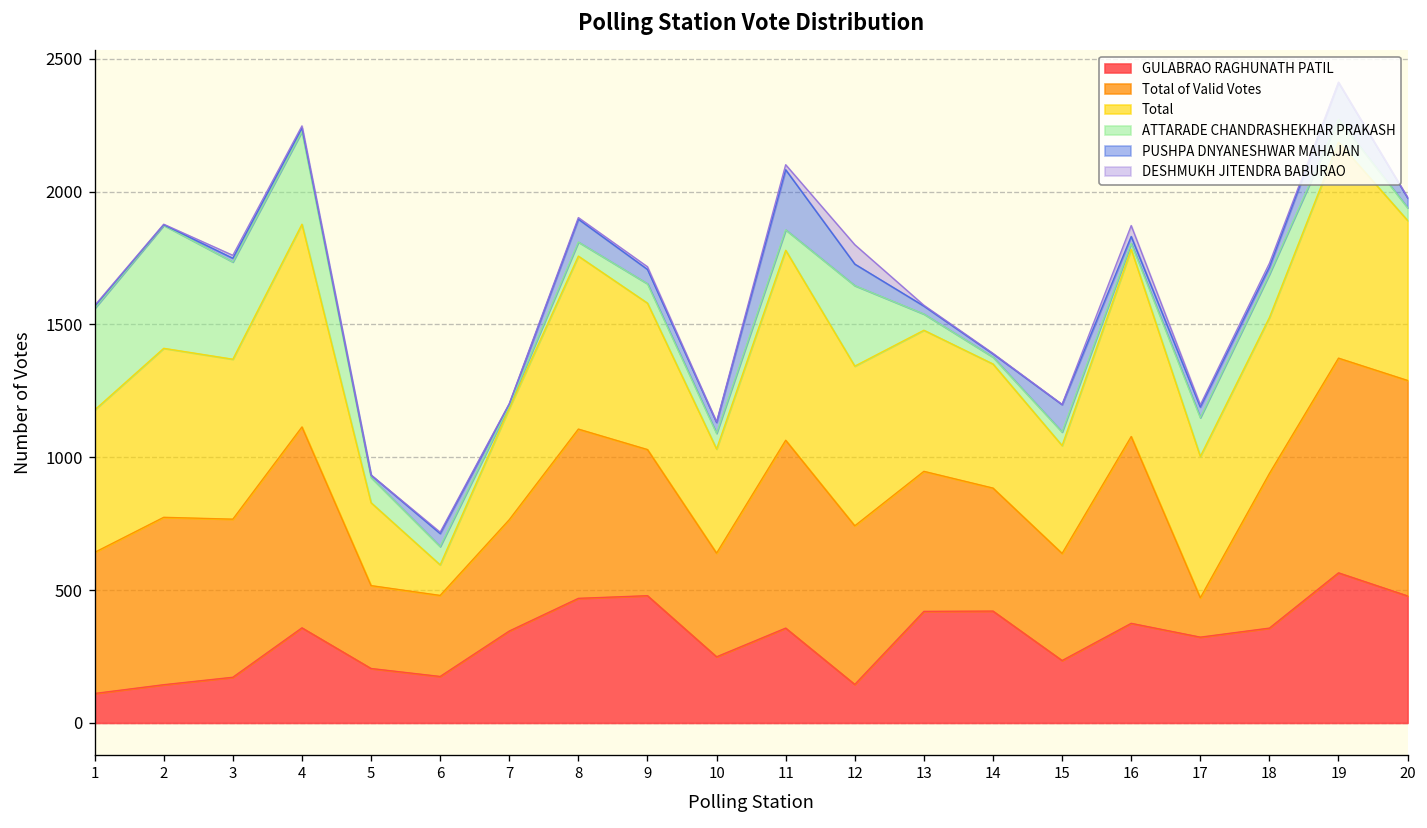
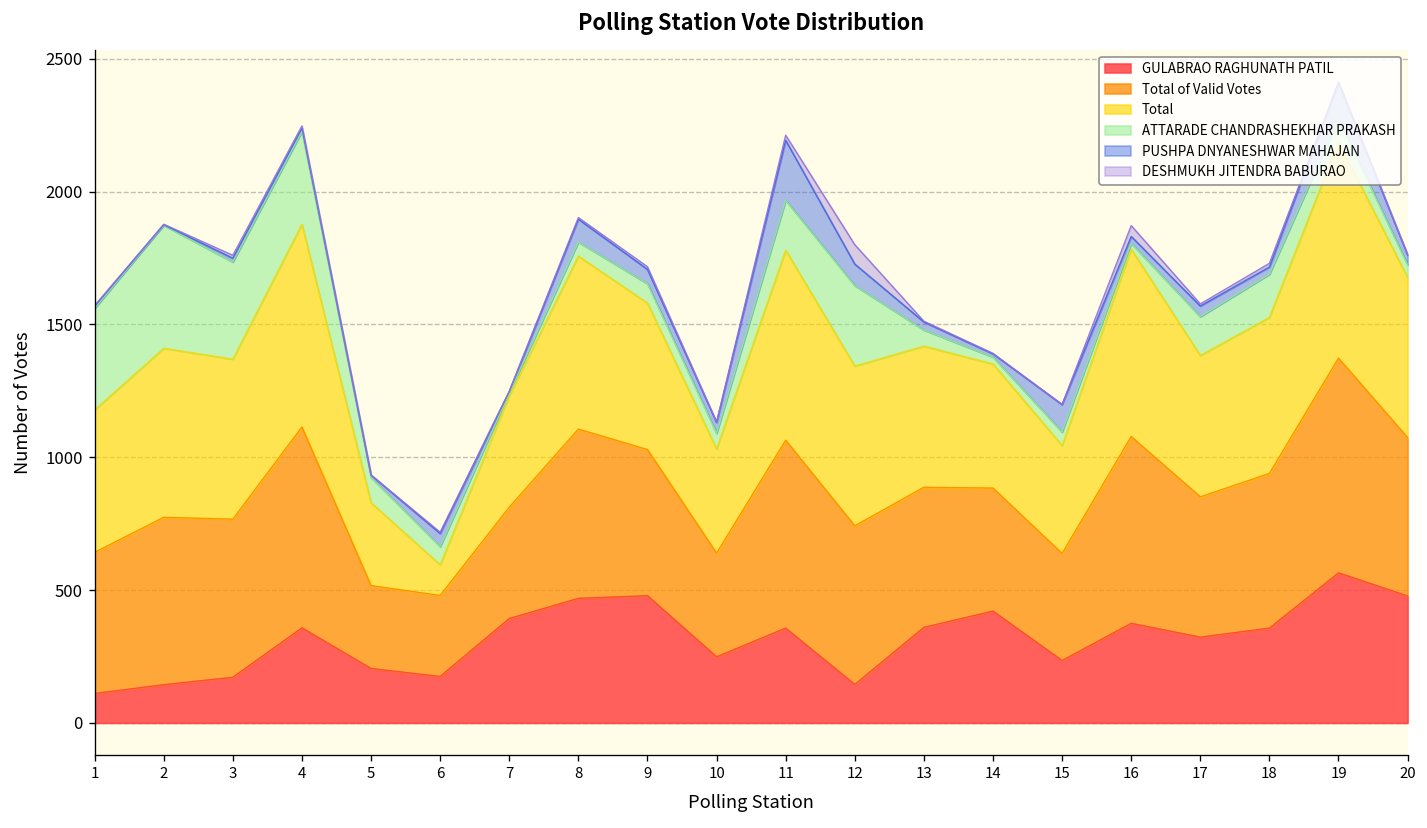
  {
    "GULABRAO RAGHUNATH PATIL": {
      "1": 110,
      "2": 140,
      "3": 170,
      "4": 360,
      "5": 210,
      "6": 180,
-     "7": 350,
+     "7": 390,
      "8": 470,
      "9": 480,
      "10": 250,
      "11": 360,
      "12": 150,
-     "13": 420,
+     "13": 360,
      "14": 420,
      "15": 240,
      "16": 380,
      "17": 320,
      "18": 360,
      "19": 570,
      "20": 480
    },
    "Total of Valid Votes": {
      "1": 530,
      "2": 630,
      "3": 600,
      "4": 760,
      "5": 310,
      "6": 310,
      "7": 420,
      "8": 640,
      "9": 550,
      "10": 390,
      "11": 710,
      "12": 600,
      "13": 530,
      "14": 460,
      "15": 400,
      "16": 700,
-     "17": 150,
+     "17": 530,
      "18": 580,
      "19": 810,
-     "20": 810
+     "20": 600
    },
    "Total": {
      "1": 540,
      "2": 640,
      "3": 600,
      "4": 760,
      "5": 310,
      "6": 120,
      "8": 650,
      "9": 550,
      "10": 390,
      "11": 720,
      "12": 600,
      "13": 530,
      "14": 470,
      "15": 410,
      "16": 710,
      "17": 530,
      "18": 590,
      "20": 600
    },
    "ATTARADE CHANDRASHEKHAR PRAKASH": {
      "3": 370,
      "4": 350,
      "6": 70,
      "8": 50,
      "9": 70,
      "10": 60,
-     "11": 80,
+     "11": 190,
      "12": 300,
      "13": 60,
      "14": 30,
      "15": 50,
      "16": 20,
      "17": 150,
      "18": 160,
      "20": 50
    },
    "PUSHPA DNYANESHWAR MAHAJAN": {
      "11": 230,
      "12": 80,
      "16": 30,
      "18": 30
    },
    "DESHMUKH JITENDRA BABURAO": {
      "11": 20,
      "12": 70,
      "16": 40,
      "18": 10
    }
  }
